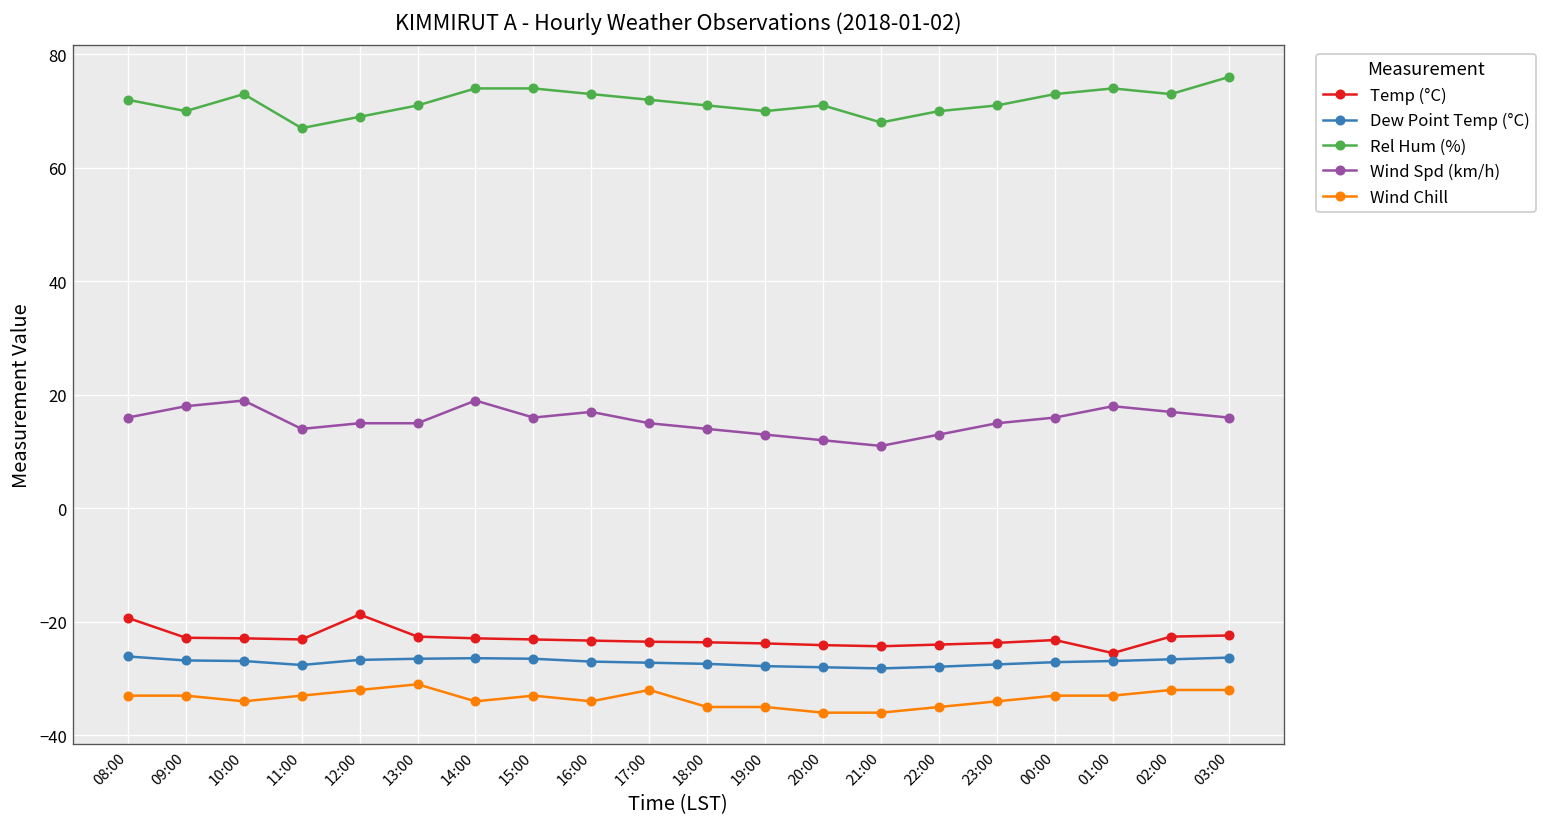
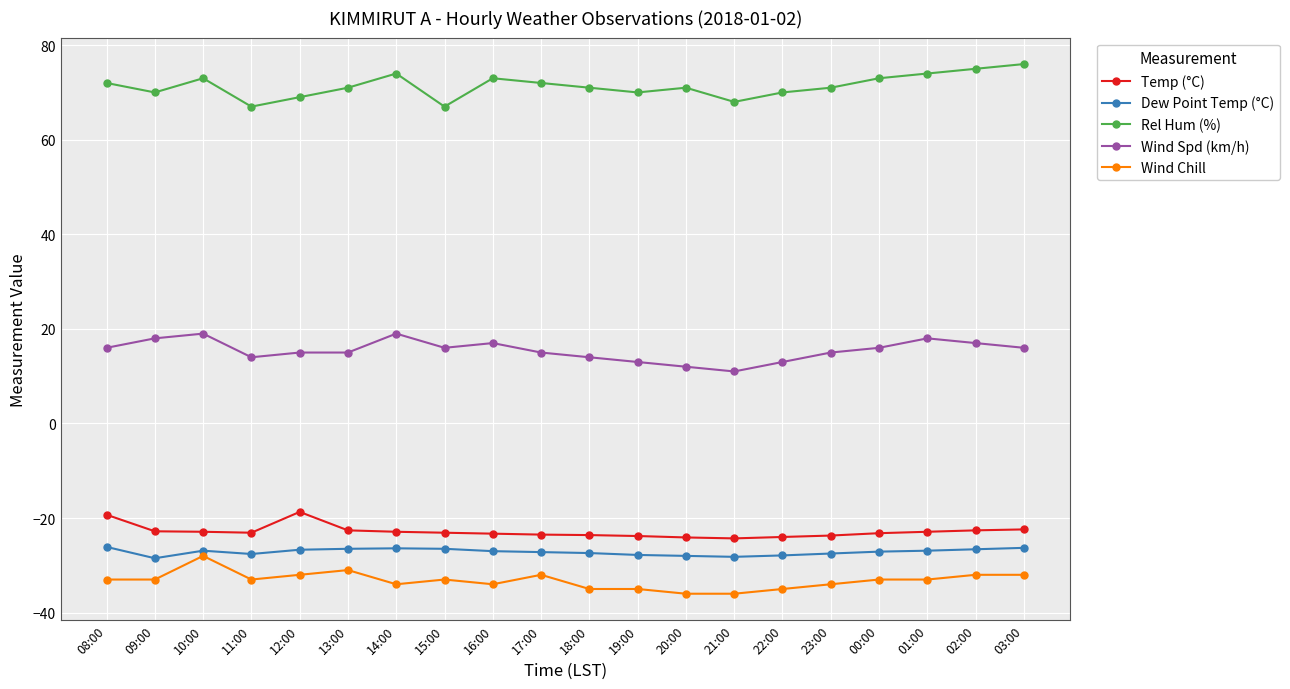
  {
    "Temp (°C)": {
      "08:00": -19,
      "09:00": -23,
      "10:00": -23,
      "11:00": -23,
      "12:00": -19,
      "13:00": -23,
      "14:00": -23,
      "15:00": -23,
      "16:00": -23,
      "17:00": -24,
      "18:00": -24,
      "19:00": -24,
      "20:00": -24,
      "21:00": -24,
      "22:00": -24,
      "23:00": -24,
      "00:00": -23,
-     "01:00": -26,
+     "01:00": -23,
      "02:00": -23,
      "03:00": -22
    },
    "Dew Point Temp (°C)": {
      "08:00": -26,
-     "09:00": -27,
+     "09:00": -29,
      "10:00": -27,
      "11:00": -28,
      "12:00": -27,
      "13:00": -27,
      "14:00": -26,
      "15:00": -27,
      "16:00": -27,
      "17:00": -27,
      "18:00": -27,
      "19:00": -28,
      "20:00": -28,
      "21:00": -28,
      "22:00": -28,
      "23:00": -28,
      "00:00": -27,
      "01:00": -27,
      "02:00": -27,
      "03:00": -26
    },
    "Rel Hum (%)": {
      "08:00": 72,
      "09:00": 70,
      "10:00": 73,
      "11:00": 67,
      "12:00": 69,
      "13:00": 71,
      "14:00": 74,
-     "15:00": 74,
+     "15:00": 67,
      "16:00": 73,
      "17:00": 72,
      "18:00": 71,
      "19:00": 70,
      "20:00": 71,
      "21:00": 68,
      "22:00": 70,
      "23:00": 71,
      "00:00": 73,
      "01:00": 74,
-     "02:00": 73,
+     "02:00": 75,
      "03:00": 76
    },
    "Wind Spd (km/h)": {
      "08:00": 16,
      "09:00": 18,
      "10:00": 19,
      "11:00": 14,
      "12:00": 15,
      "13:00": 15,
      "14:00": 19,
      "15:00": 16,
      "16:00": 17,
      "17:00": 15,
      "18:00": 14,
      "19:00": 13,
      "20:00": 12,
      "21:00": 11,
      "22:00": 13,
      "23:00": 15,
      "00:00": 16,
      "01:00": 18,
      "02:00": 17,
      "03:00": 16
    },
    "Wind Chill": {
      "08:00": -33,
      "09:00": -33,
-     "10:00": -34,
+     "10:00": -28,
      "11:00": -33,
      "12:00": -32,
      "13:00": -31,
      "14:00": -34,
      "15:00": -33,
      "16:00": -34,
      "17:00": -32,
      "18:00": -35,
      "19:00": -35,
      "20:00": -36,
      "21:00": -36,
      "22:00": -35,
      "23:00": -34,
      "00:00": -33,
      "01:00": -33,
      "02:00": -32,
      "03:00": -32
    }
  }
